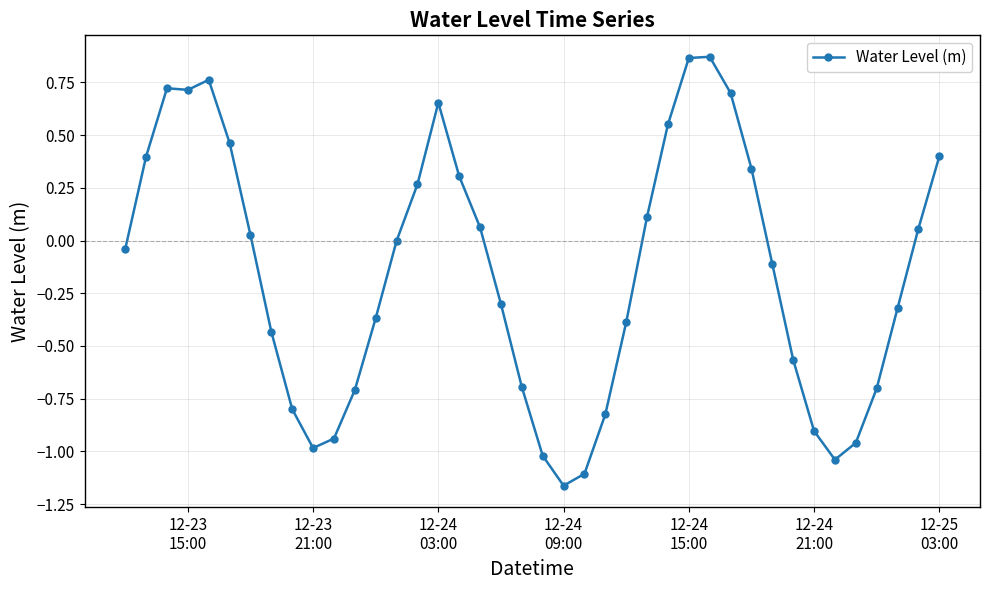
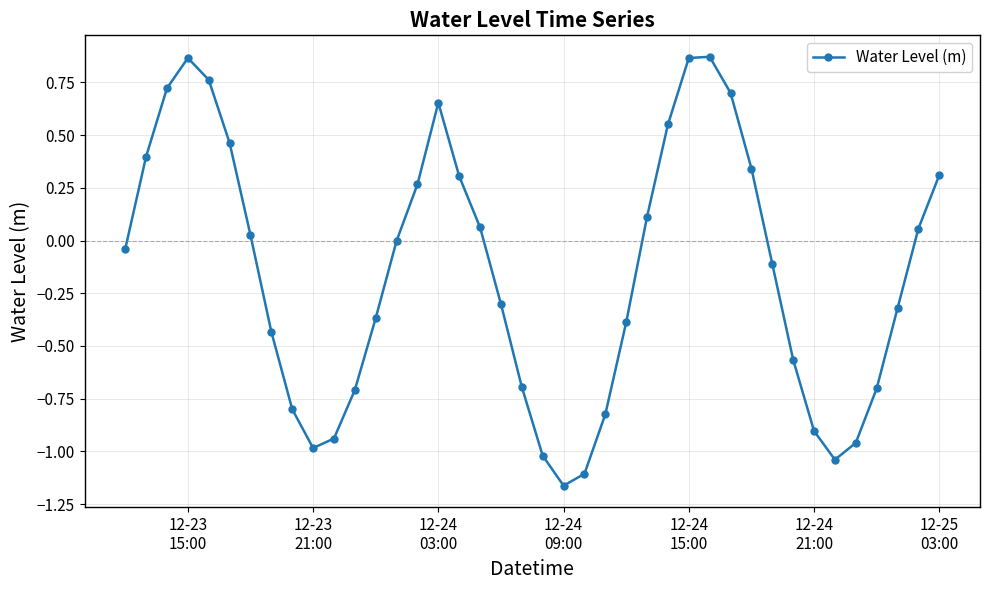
  {
-   "12-23 15:00": 0.71,
+   "12-23 15:00": 0.87,
    "12-23 21:00": -0.98,
    "12-24 03:00": 0.65,
    "12-24 09:00": -1.16,
    "12-24 15:00": 0.87,
    "12-24 21:00": -0.90,
-   "12-25 03:00": 0.40
+   "12-25 03:00": 0.31
  }
